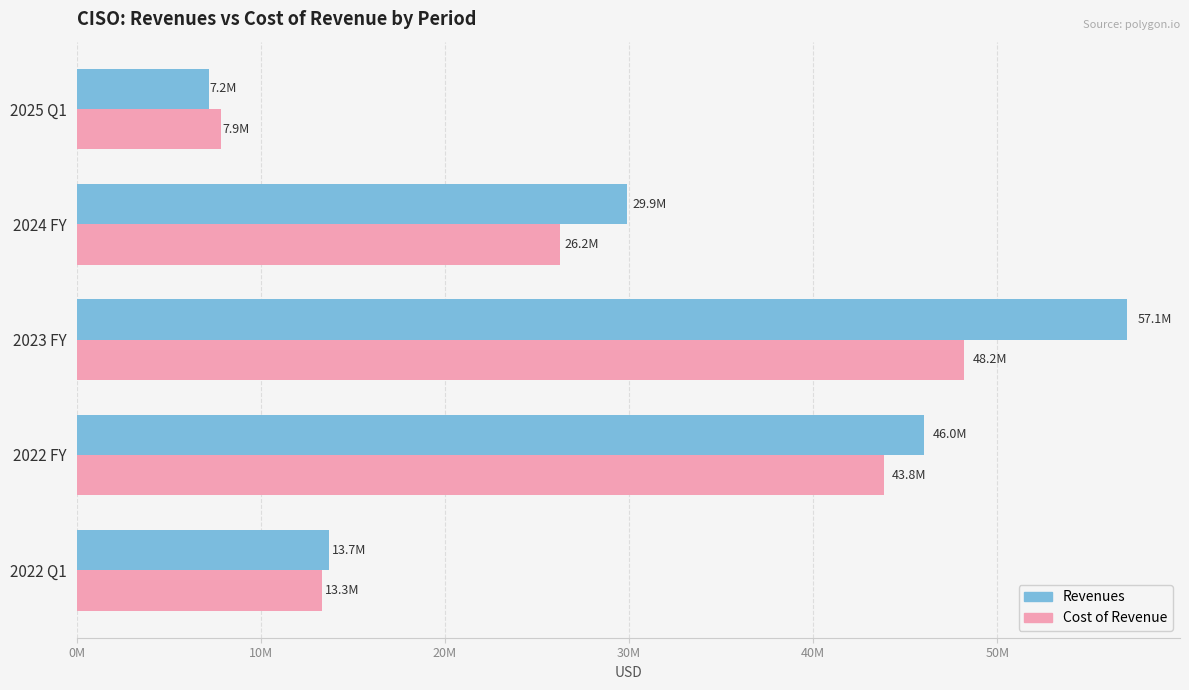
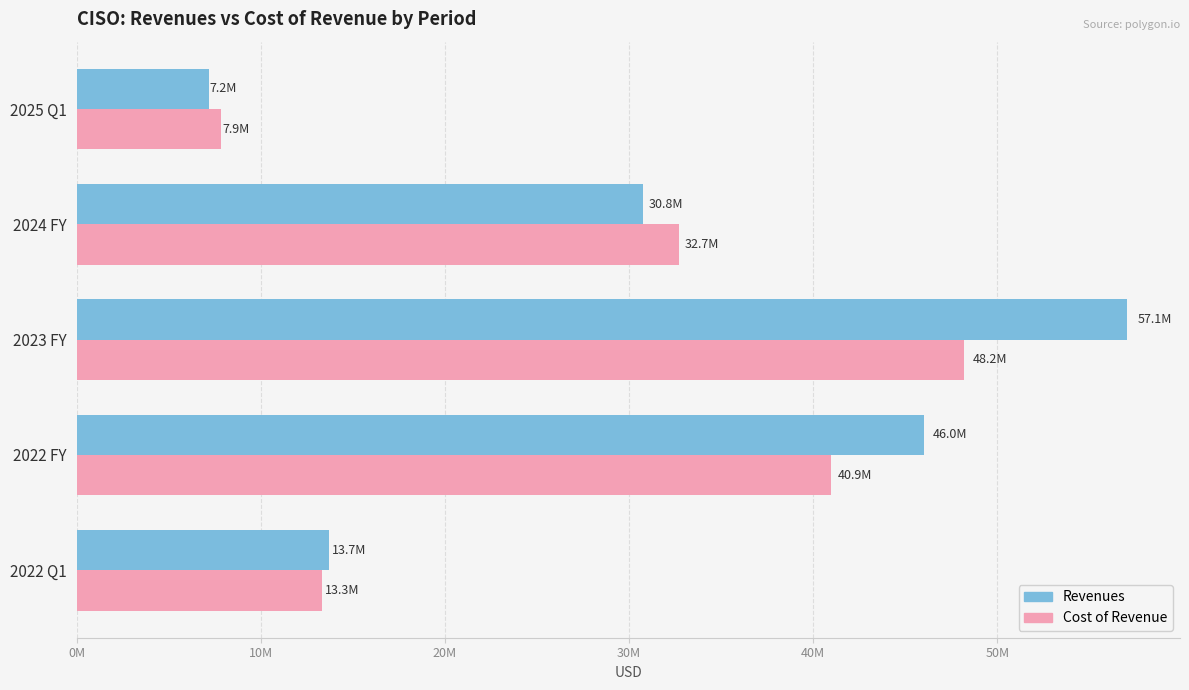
  {
    "Revenues": {
      "2025 Q1": "7.2M",
-     "2024 FY": "29.9M",
+     "2024 FY": "30.8M",
      "2023 FY": "57.1M",
      "2022 FY": "46.0M",
      "2022 Q1": "13.7M"
    },
    "Cost of Revenue": {
      "2025 Q1": "7.9M",
-     "2024 FY": "26.2M",
+     "2024 FY": "32.7M",
      "2023 FY": "48.2M",
-     "2022 FY": "43.8M",
+     "2022 FY": "40.9M",
      "2022 Q1": "13.3M"
    }
  }
